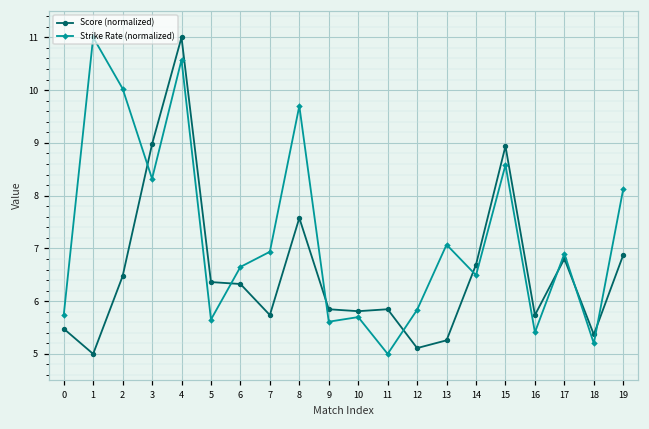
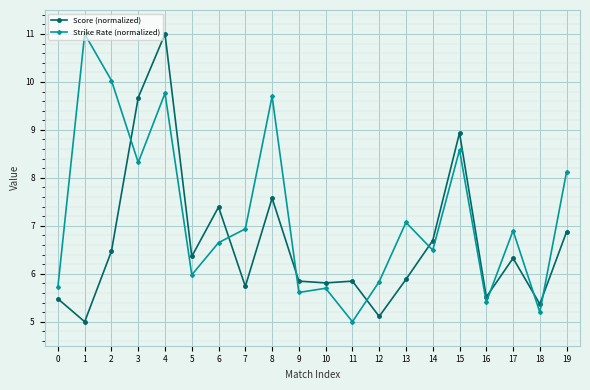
  {
    "Score (normalized)": {
      "0": 5.5,
      "1": 5.0,
      "2": 6.5,
-     "3": 9.0,
+     "3": 9.7,
      "4": 11.0,
      "5": 6.4,
-     "6": 6.3,
+     "6": 7.4,
      "7": 5.7,
      "8": 7.6,
      "9": 5.8,
      "10": 5.8,
      "11": 5.8,
      "12": 5.1,
-     "13": 5.3,
+     "13": 5.9,
      "14": 6.7,
      "15": 8.9,
-     "16": 5.7,
-     "17": 6.8,
+     "16": 5.5,
+     "17": 6.3,
      "18": 5.4,
      "19": 6.9
    },
    "Strike Rate (normalized)": {
      "0": 5.7,
      "2": 10.0,
      "3": 8.3,
-     "4": 10.6,
-     "5": 5.7,
+     "4": 9.8,
+     "5": 6.0,
      "6": 6.6,
      "7": 6.9,
      "8": 9.7,
      "9": 5.6,
      "10": 5.7,
      "11": 5.0,
      "12": 5.8,
      "13": 7.1,
      "14": 6.5,
      "15": 8.6,
      "16": 5.4,
      "17": 6.9,
      "18": 5.2,
      "19": 8.1
    }
  }
